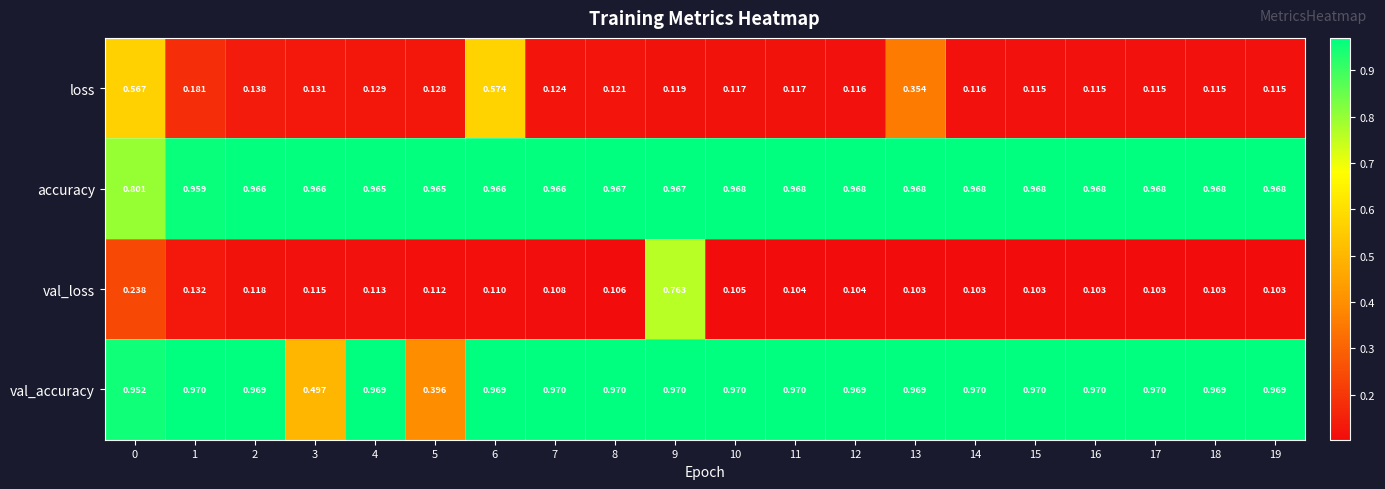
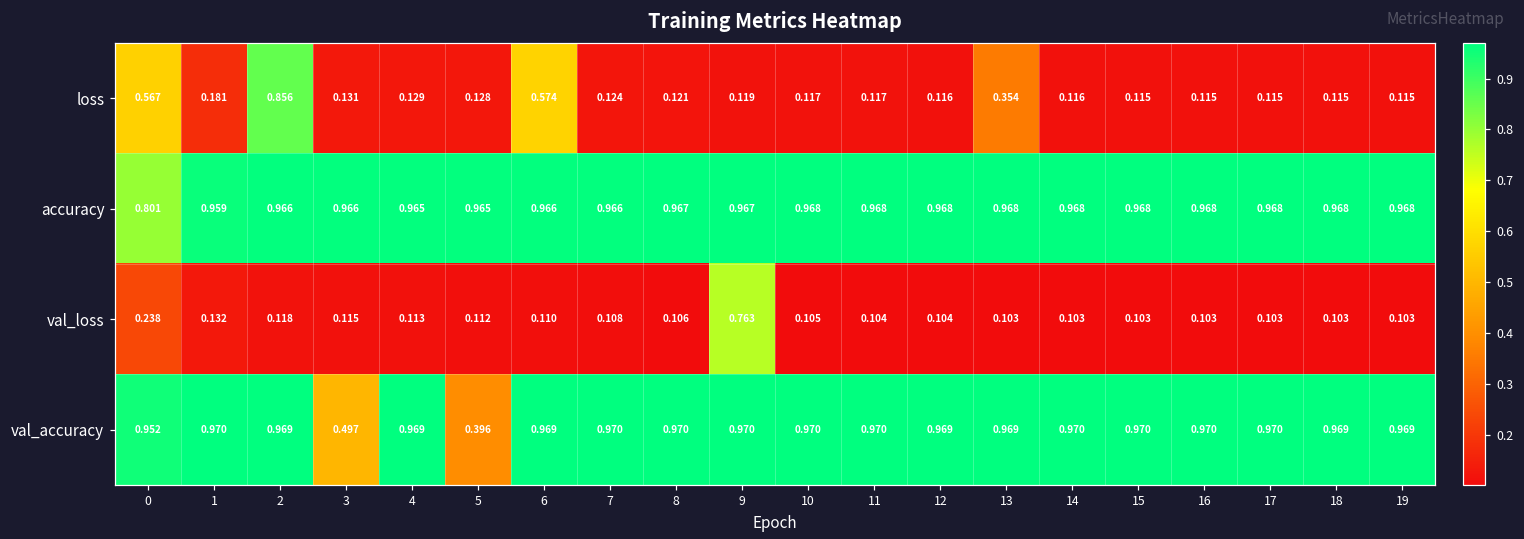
  {
    "loss": {
      "0": 0.567,
      "1": 0.181,
-     "2": 0.138,
+     "2": 0.856,
      "3": 0.131,
      "4": 0.129,
      "5": 0.128,
      "6": 0.574,
      "7": 0.124,
      "8": 0.121,
      "9": 0.119,
      "10": 0.117,
      "11": 0.117,
      "12": 0.116,
      "13": 0.354,
      "14": 0.116,
      "15": 0.115,
      "16": 0.115,
      "17": 0.115,
      "18": 0.115,
      "19": 0.115
    },
    "accuracy": {
      "0": 0.801,
      "1": 0.959,
      "2": 0.966,
      "3": 0.966,
      "4": 0.965,
      "5": 0.965,
      "6": 0.966,
      "7": 0.966,
      "8": 0.967,
      "9": 0.967,
      "10": 0.968,
      "11": 0.968,
      "12": 0.968,
      "13": 0.968,
      "14": 0.968,
      "15": 0.968,
      "16": 0.968,
      "17": 0.968,
      "18": 0.968,
      "19": 0.968
    },
    "val_loss": {
      "0": 0.238,
      "1": 0.132,
      "2": 0.118,
      "3": 0.115,
      "4": 0.113,
      "5": 0.112,
      "6": 0.110,
      "7": 0.108,
      "8": 0.106,
      "9": 0.763,
      "10": 0.105,
      "11": 0.104,
      "12": 0.104,
      "13": 0.103,
      "14": 0.103,
      "15": 0.103,
      "16": 0.103,
      "17": 0.103,
      "18": 0.103,
      "19": 0.103
    },
    "val_accuracy": {
      "0": 0.952,
      "1": 0.970,
      "2": 0.969,
      "3": 0.497,
      "4": 0.969,
      "5": 0.396,
      "6": 0.969,
      "7": 0.970,
      "8": 0.970,
      "9": 0.970,
      "10": 0.970,
      "11": 0.970,
      "12": 0.969,
      "13": 0.969,
      "14": 0.970,
      "15": 0.970,
      "16": 0.970,
      "17": 0.970,
      "18": 0.969,
      "19": 0.969
    }
  }
